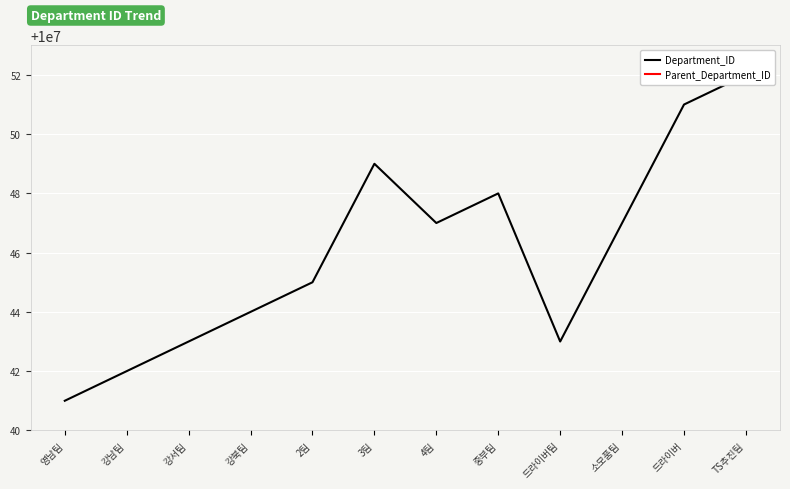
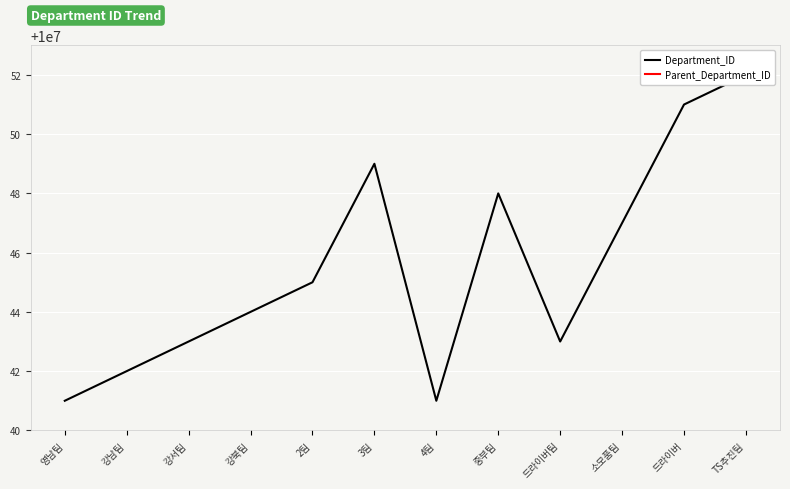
  {
    "Department_ID": {
      "영남팀": 10000041,
      "강남팀": 10000042,
      "강서팀": 10000043,
      "강북팀": 10000044,
      "2팀": 10000045,
      "3팀": 10000049,
-     "4팀": 10000047,
+     "4팀": 10000041,
      "중부팀": 10000048,
      "드라이버팀": 10000043,
      "소모품팀": 10000047,
      "드라이버": 10000051
    }
  }
